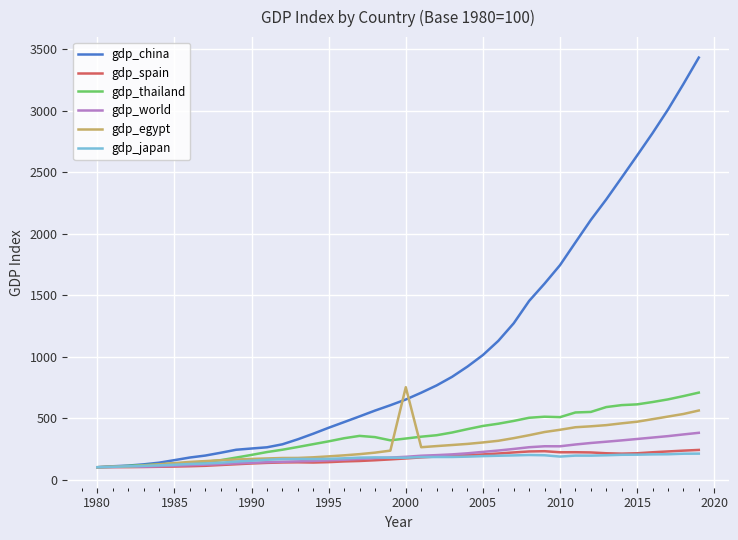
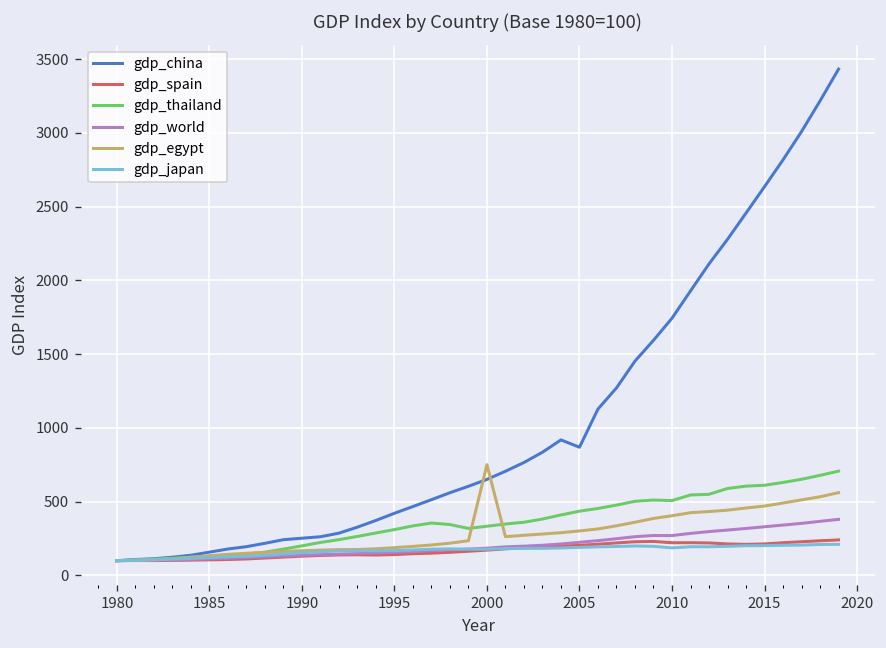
  {
    "gdp_china": {
      "1985": 160,
      "1990": 250,
      "1995": 420,
      "2000": 650,
-     "2005": 1010,
+     "2005": 870,
      "2010": 1740,
      "2015": 2640
    },
    "gdp_spain": {
      "2010": 220
    },
    "gdp_thailand": {
      "1990": 200,
      "1995": 310,
      "2000": 330,
      "2005": 440,
      "2010": 510,
      "2015": 610
    },
    "gdp_world": {
      "2010": 270,
      "2015": 330
    },
    "gdp_egypt": {
      "2000": 750,
      "2005": 300,
      "2010": 400,
      "2015": 470
    },
    "gdp_japan": {
      "2010": 190
    }
  }
